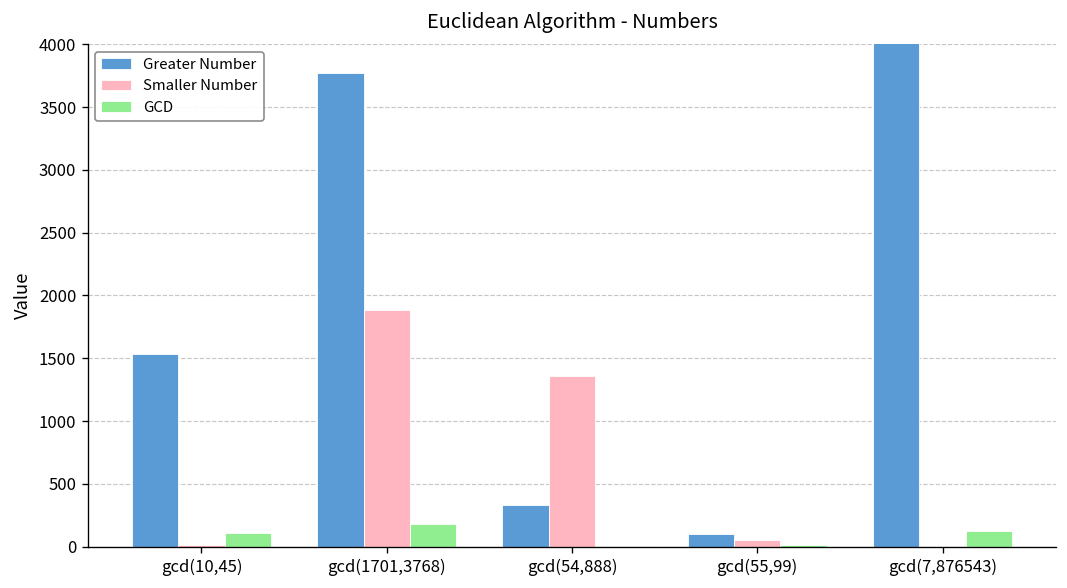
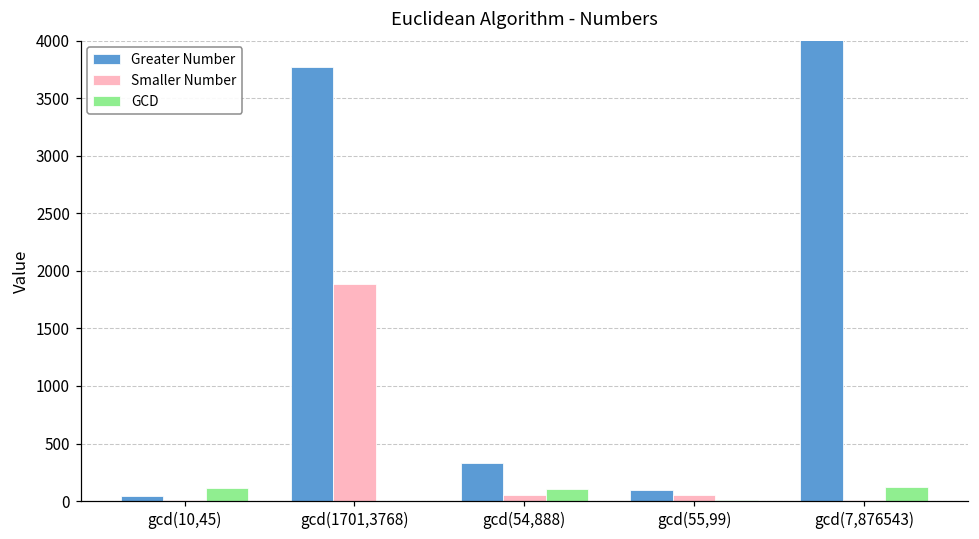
  {
    "Greater Number": {
-     "gcd(10,45)": 1540,
+     "gcd(10,45)": 50,
      "gcd(1701,3768)": 3770,
      "gcd(54,888)": 330,
      "gcd(55,99)": 100
    },
    "Smaller Number": {
      "gcd(1701,3768)": 1890,
-     "gcd(54,888)": 1360,
+     "gcd(54,888)": 50,
      "gcd(55,99)": 60
    },
    "GCD": {
      "gcd(10,45)": 110,
-     "gcd(1701,3768)": 180,
-     "gcd(54,888)": 10,
+     "gcd(1701,3768)": 0,
+     "gcd(54,888)": 110,
      "gcd(7,876543)": 120
    }
  }
